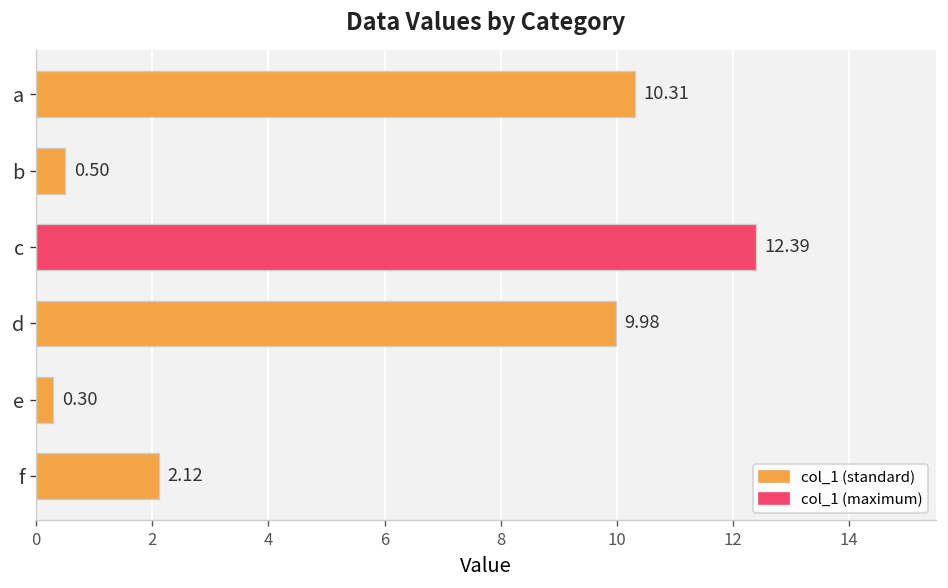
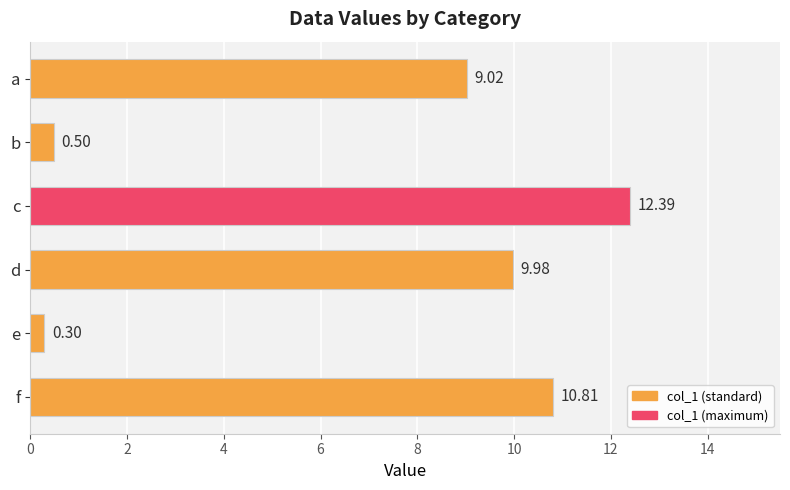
  {
-   "a": 10.31,
+   "a": 9.02,
    "b": 0.50,
    "c": 12.39,
    "d": 9.98,
    "e": 0.30,
-   "f": 2.12
+   "f": 10.81
  }
